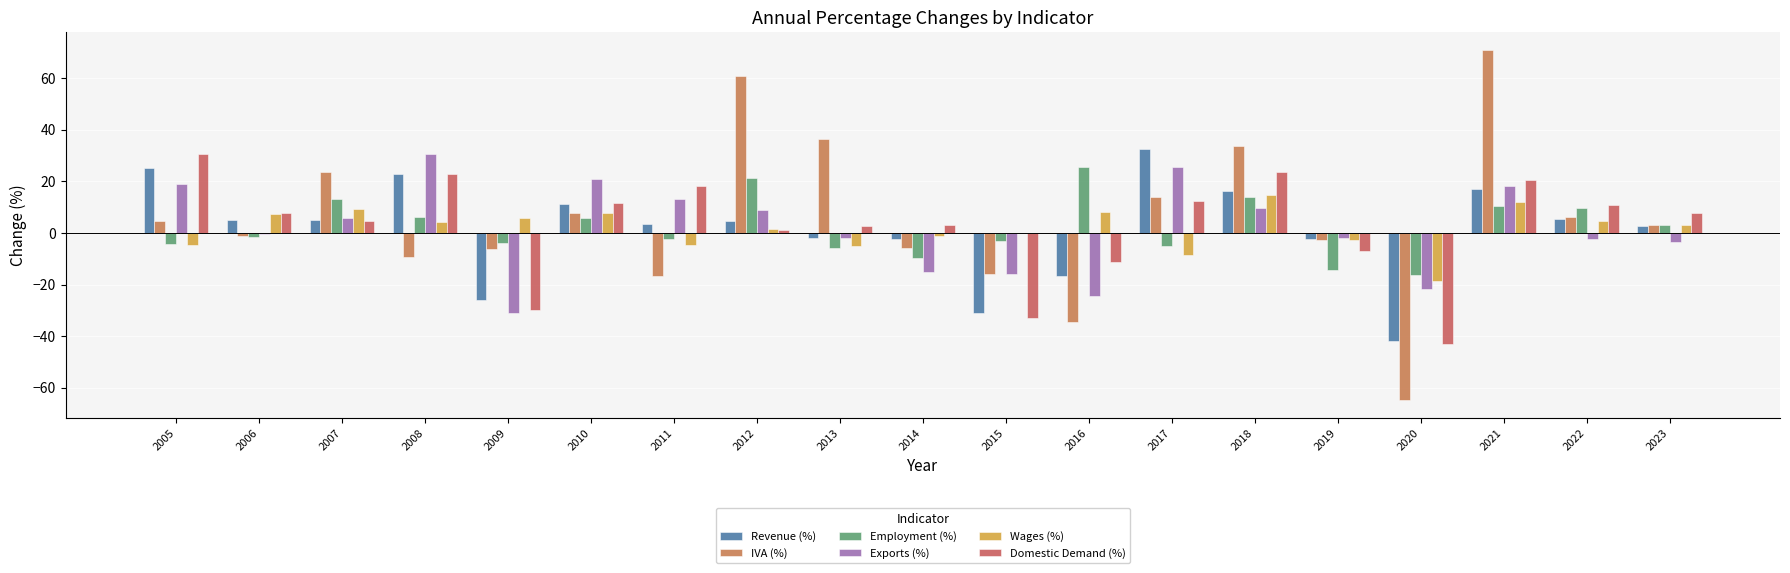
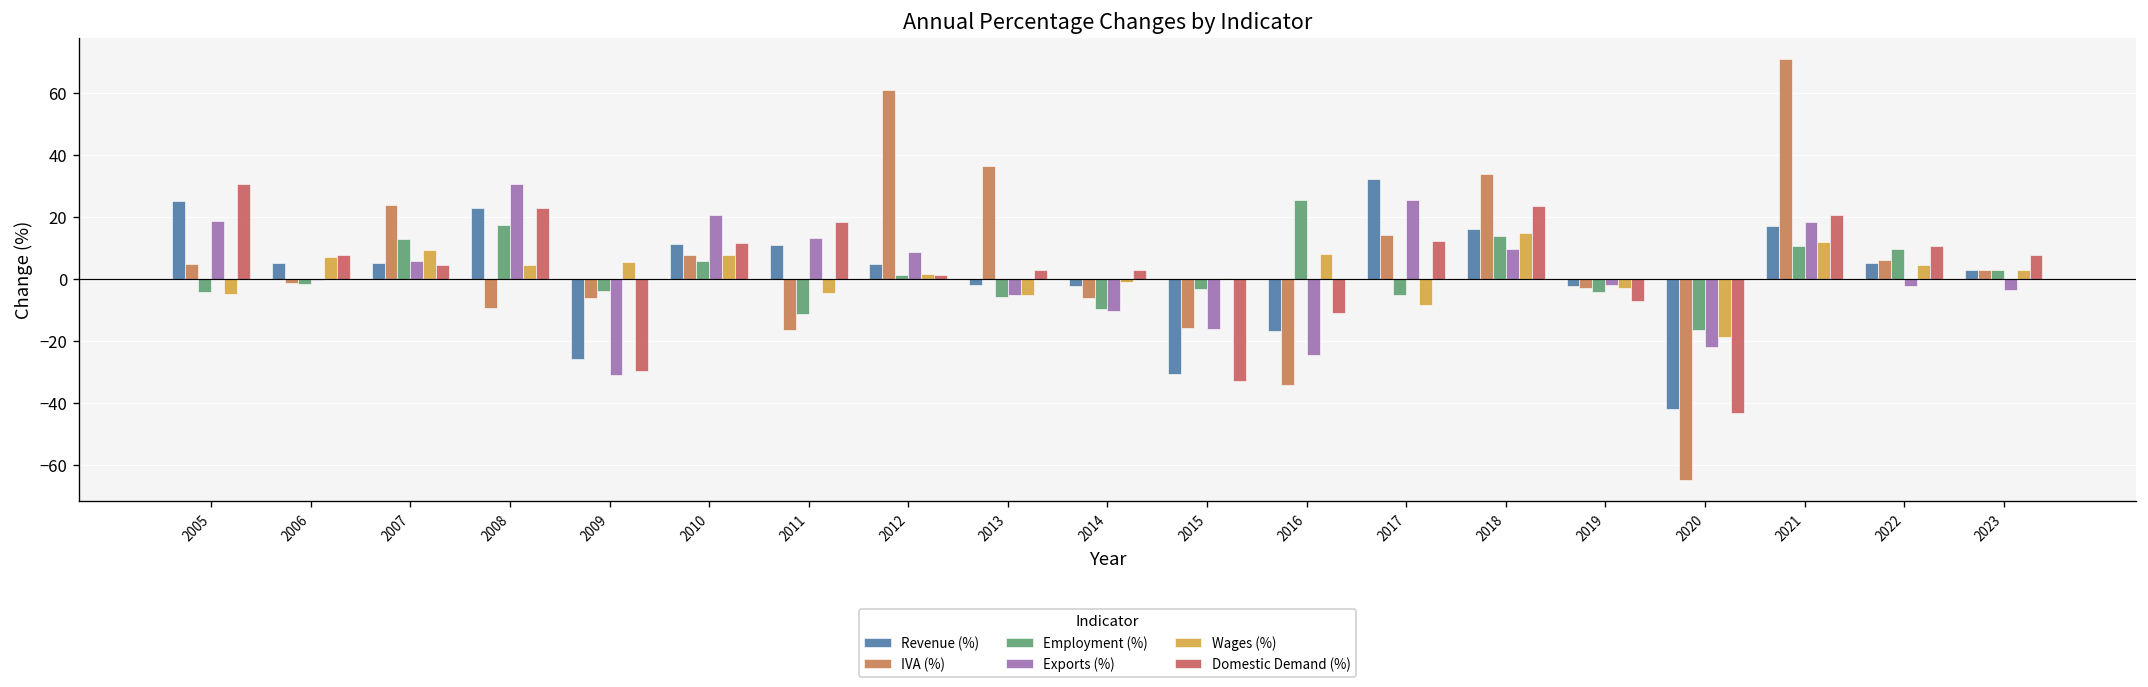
  {
    "Revenue (%)": {
      "2005": 25,
      "2006": 5,
      "2007": 5,
      "2008": 23,
      "2009": -26,
      "2010": 11,
-     "2011": 3,
+     "2011": 11,
      "2012": 5,
      "2013": -2,
      "2014": -2,
      "2015": -31,
      "2016": -17,
      "2017": 32,
      "2018": 16,
      "2019": -2,
      "2020": -42,
      "2021": 17,
      "2022": 5,
      "2023": 3
    },
    "Employment (%)": {
      "2005": -4,
      "2006": -2,
      "2007": 13,
-     "2008": 6,
+     "2008": 17,
      "2009": -4,
      "2010": 6,
-     "2011": -2,
-     "2012": 21,
+     "2011": -11,
+     "2012": 1,
      "2013": -6,
      "2014": -10,
      "2015": -3,
      "2016": 25,
      "2017": -5,
      "2018": 14,
-     "2019": -14,
+     "2019": -4,
      "2020": -16,
      "2021": 11,
      "2022": 10,
      "2023": 3
    },
    "Exports (%)": {
      "2005": 19,
      "2007": 6,
      "2008": 31,
      "2009": -31,
      "2010": 21,
      "2011": 13,
      "2012": 9,
-     "2013": -2,
-     "2014": -15,
+     "2013": -5,
+     "2014": -10,
      "2015": -16,
      "2016": -25,
      "2017": 25,
      "2018": 10,
      "2019": -2,
      "2020": -22,
      "2021": 18,
      "2022": -2,
      "2023": -4
    }
  }
